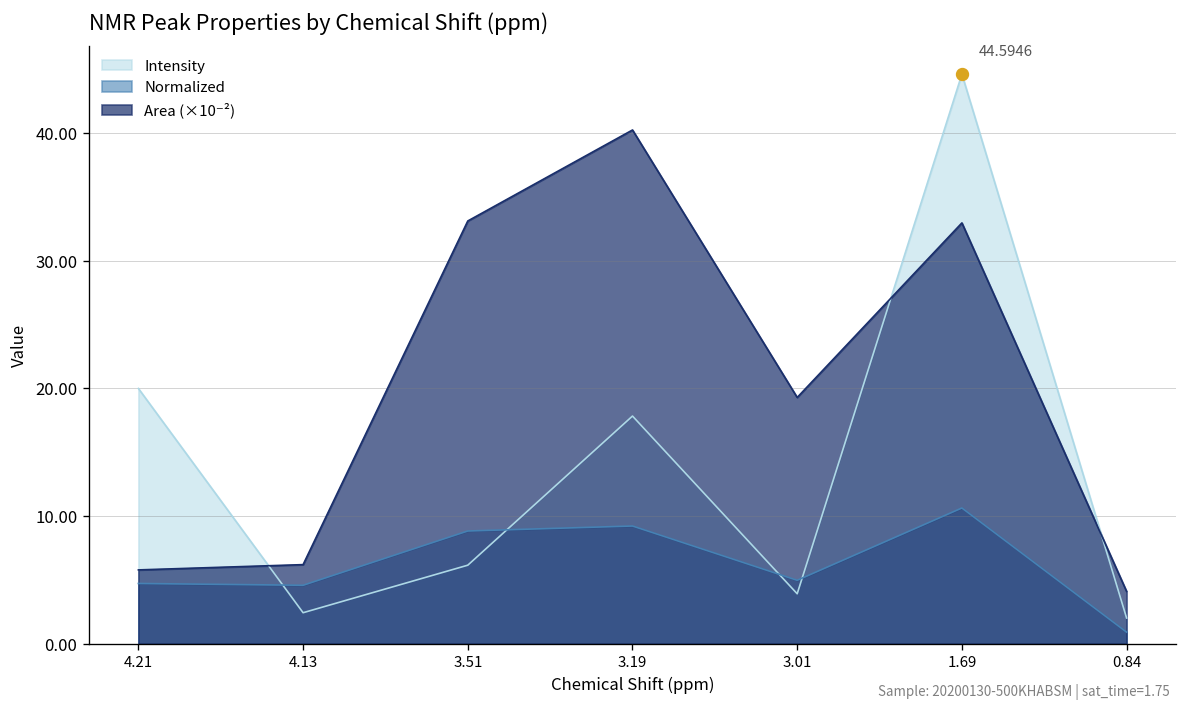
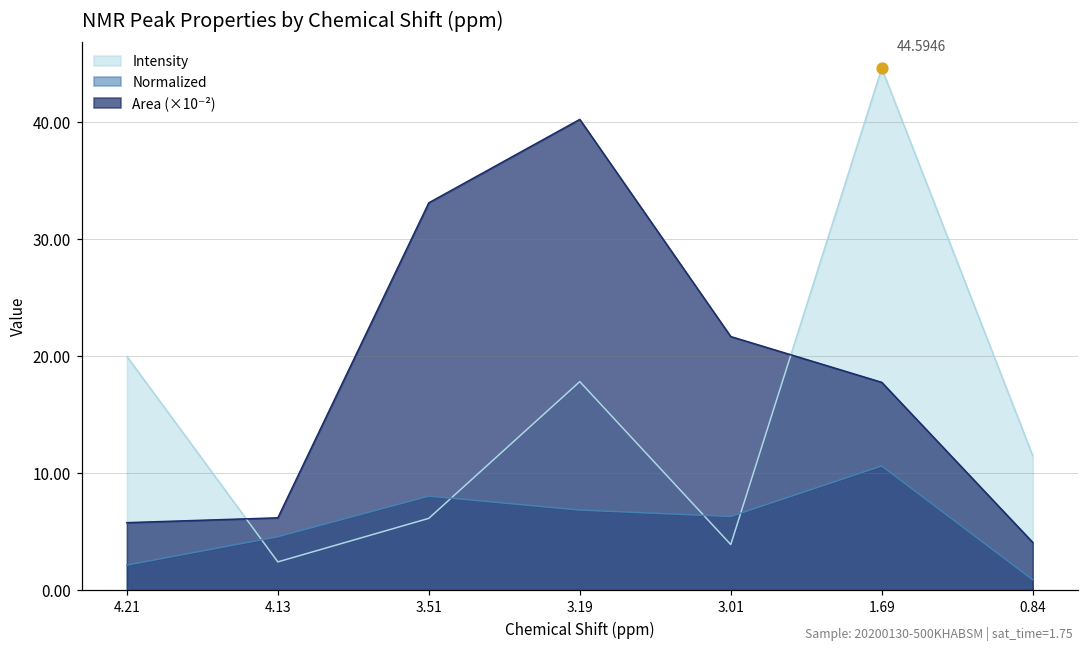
  {
    "Intensity": {
      "4.21": 20.0,
      "4.13": 2.4,
      "3.51": 6.2,
      "3.19": 17.8,
      "3.01": 3.9,
-     "0.84": 2.0
+     "0.84": 11.5
    },
    "Normalized": {
-     "4.21": 4.7,
+     "4.21": 2.2,
      "4.13": 4.6,
-     "3.51": 8.8,
-     "3.19": 9.2,
-     "3.01": 5.0,
+     "3.51": 8.1,
+     "3.19": 6.9,
+     "3.01": 6.3,
      "1.69": 10.6,
      "0.84": 0.9
    },
    "Area (×10⁻²)": {
      "4.21": 5.8,
      "4.13": 6.2,
      "3.51": 33.1,
      "3.19": 40.2,
-     "3.01": 19.3,
-     "1.69": 32.9,
+     "3.01": 21.7,
+     "1.69": 17.8,
      "0.84": 4.1
    }
  }
